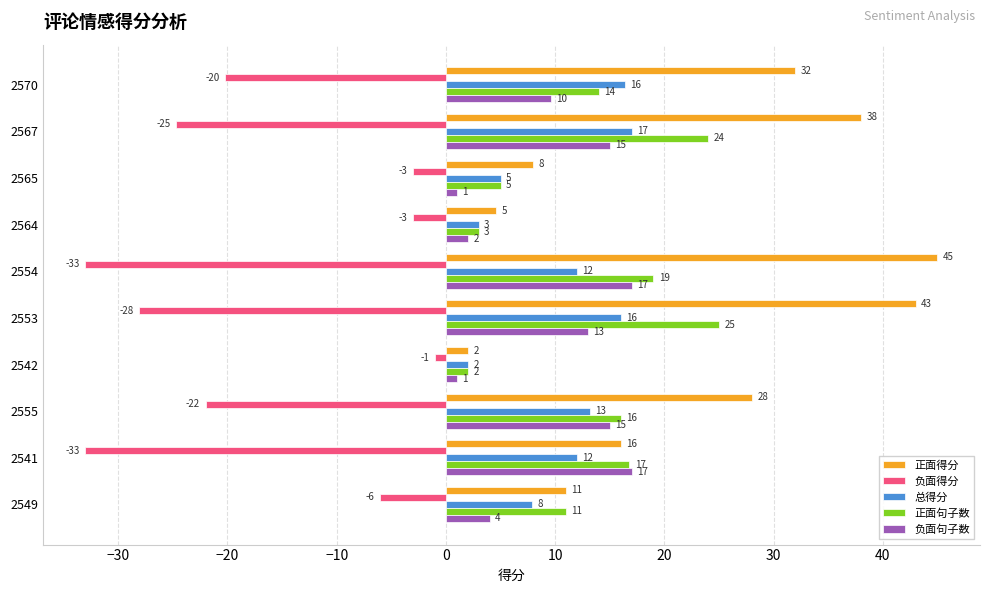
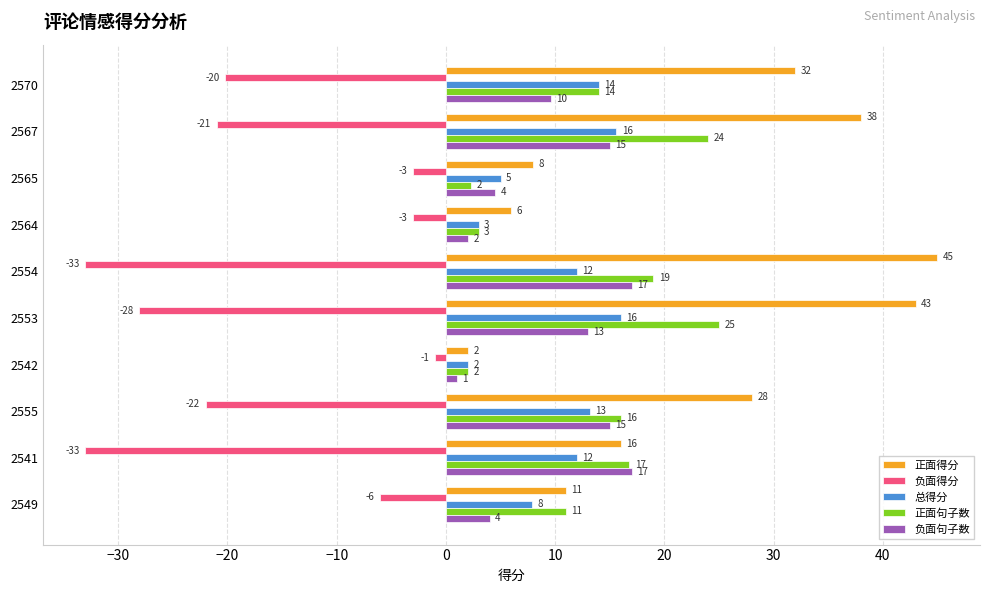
  {
    "正面得分": {
      "2570": 32,
      "2567": 38,
      "2565": 8,
-     "2564": 5,
+     "2564": 6,
      "2554": 45,
      "2553": 43,
      "2542": 2,
      "2555": 28,
      "2541": 16,
      "2549": 11
    },
    "负面得分": {
      "2570": -20,
-     "2567": -25,
+     "2567": -21,
      "2565": -3,
      "2564": -3,
      "2554": -33,
      "2553": -28,
      "2542": -1,
      "2555": -22,
      "2541": -33,
      "2549": -6
    },
    "总得分": {
-     "2570": 16,
-     "2567": 17,
+     "2570": 14,
+     "2567": 16,
      "2565": 5,
      "2554": 12,
      "2553": 16,
      "2555": 13,
      "2541": 12,
      "2549": 8
    },
    "正面句子数": {
      "2567": 24,
-     "2565": 5,
+     "2565": 2,
      "2554": 19,
      "2553": 25,
      "2555": 16,
      "2549": 11
    },
    "负面句子数": {
      "2570": 10,
      "2567": 15,
-     "2565": 1,
+     "2565": 4,
      "2564": 2,
      "2554": 17,
      "2553": 13,
      "2542": 1,
      "2555": 15,
      "2549": 4
    }
  }
